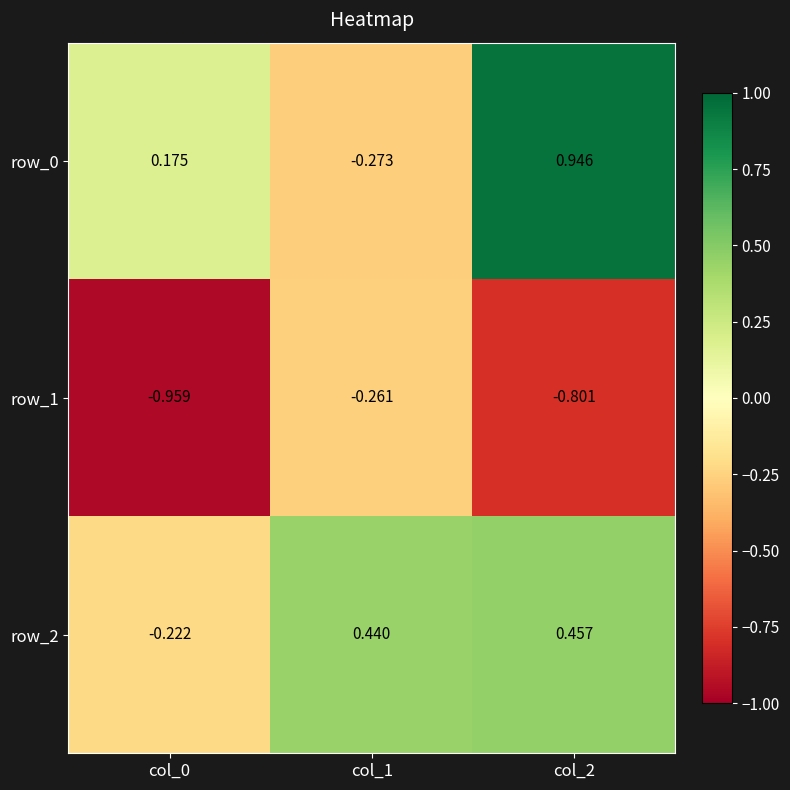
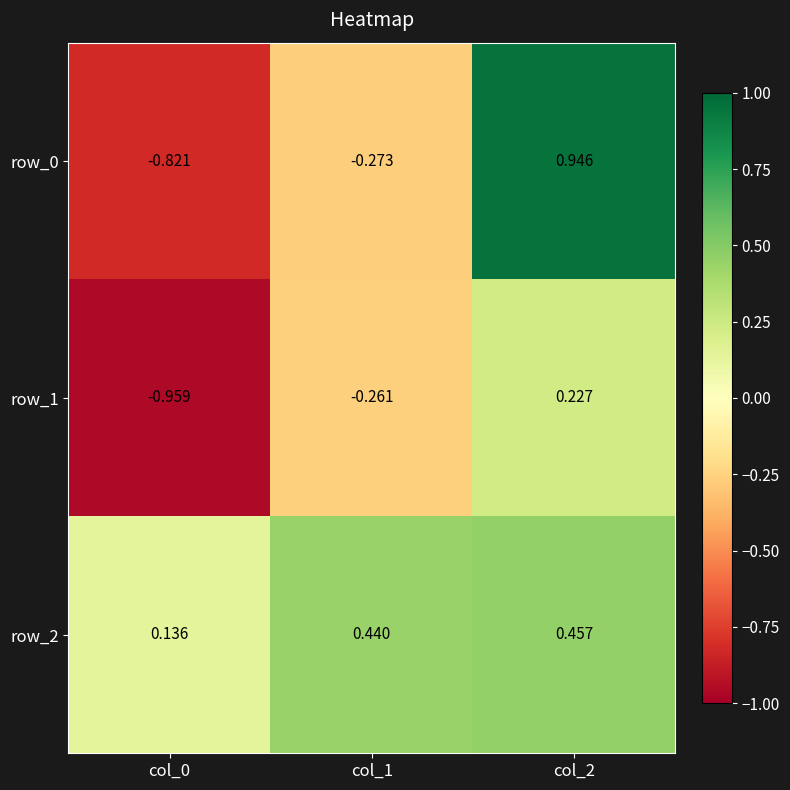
  {
    "row_0": {
-     "col_0": 0.175,
+     "col_0": -0.821,
      "col_1": -0.273,
      "col_2": 0.946
    },
    "row_1": {
      "col_0": -0.959,
      "col_1": -0.261,
-     "col_2": -0.801
+     "col_2": 0.227
    },
    "row_2": {
-     "col_0": -0.222,
+     "col_0": 0.136,
      "col_1": 0.440,
      "col_2": 0.457
    }
  }
